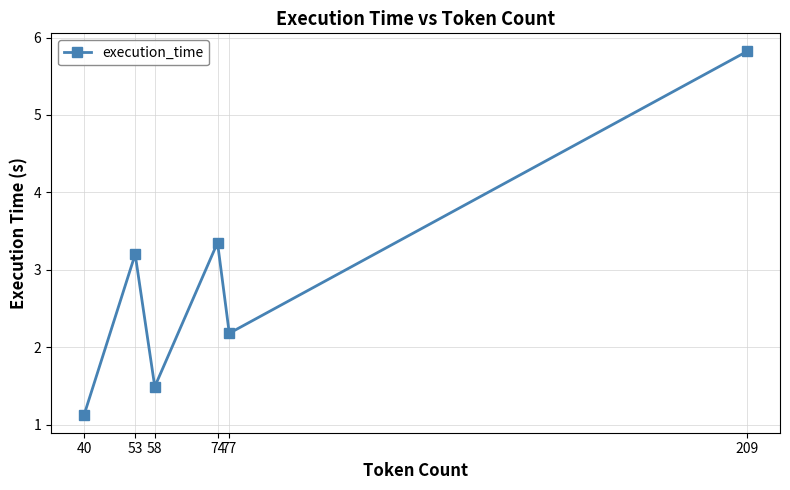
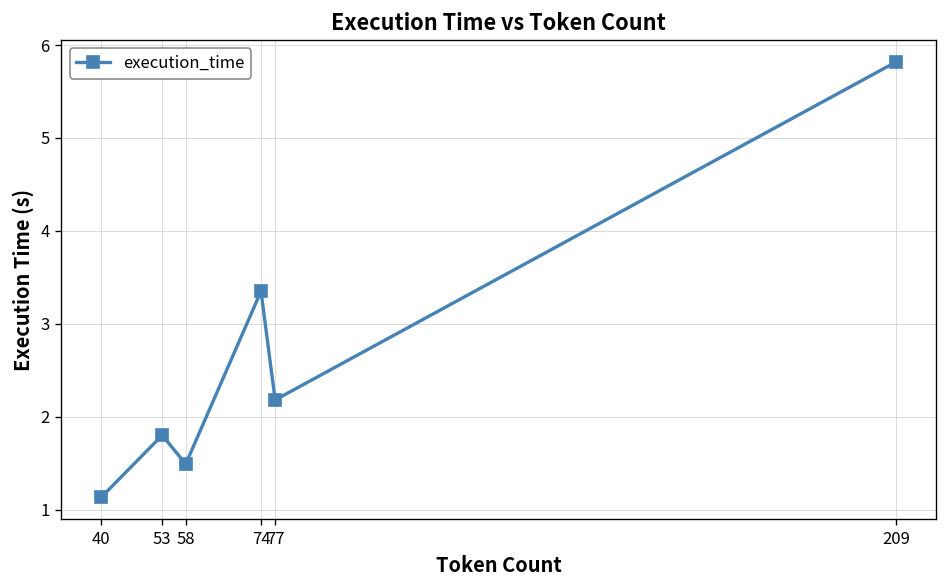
  {
    "40": 1.1,
-   "53": 3.2,
+   "53": 1.8,
    "58": 1.5,
    "209": 5.8
  }
